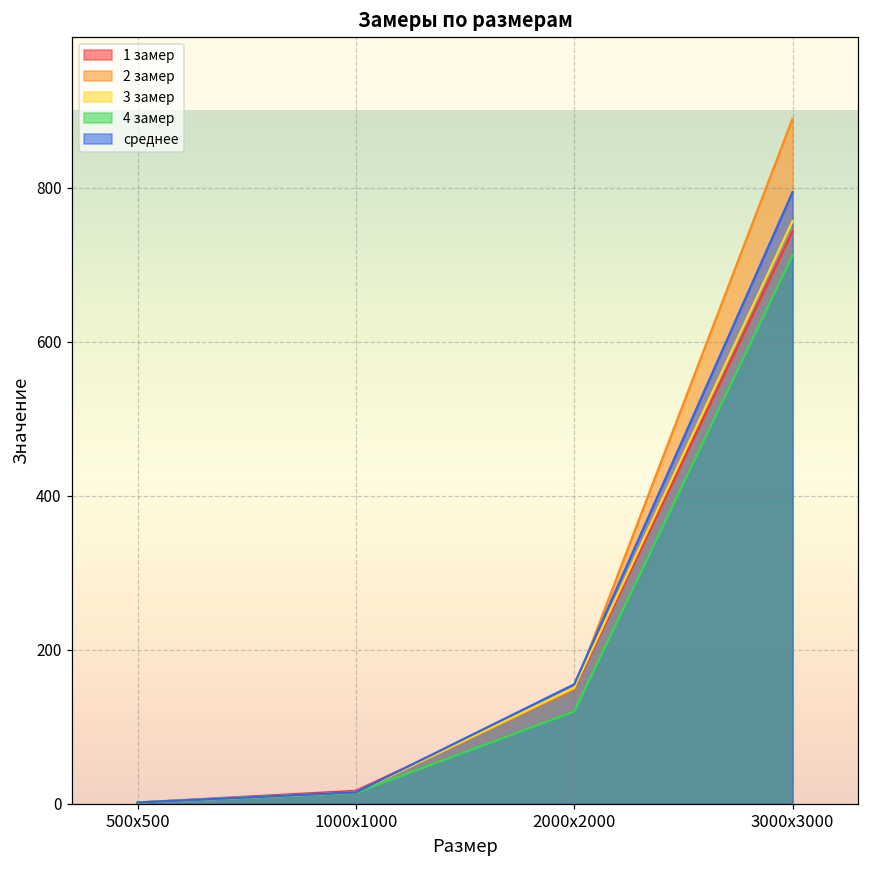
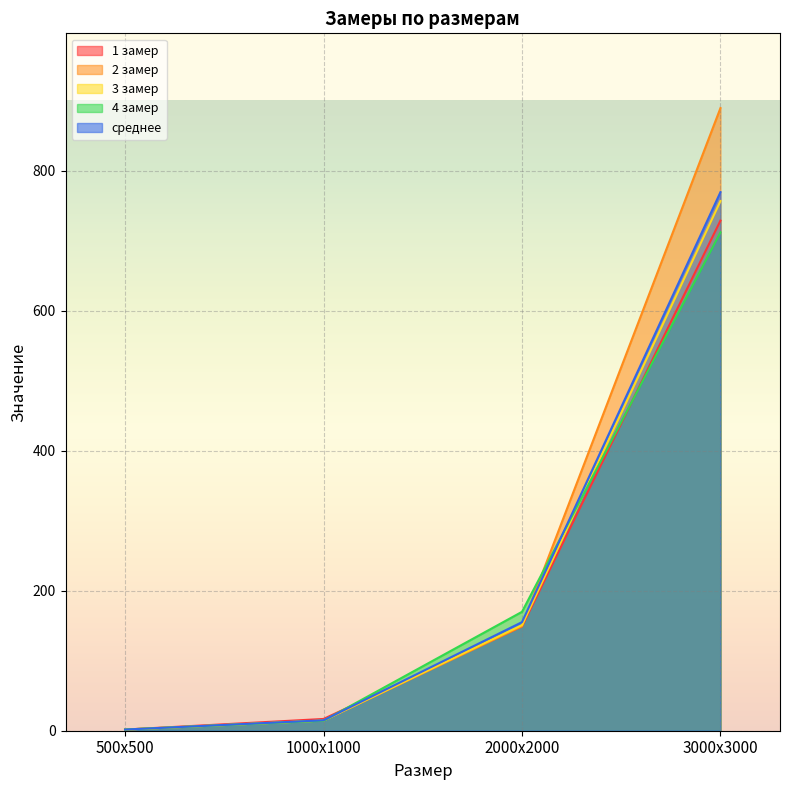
  {
    "1 замер": {
-     "3000х3000": 740
+     "3000х3000": 730
    },
    "2 замер": {
      "3000х3000": 890
    },
    "3 замер": {
      "3000х3000": 760
    },
    "4 замер": {
-     "2000х2000": 120,
+     "2000х2000": 170,
      "3000х3000": 710
    },
    "среднее": {
      "2000х2000": 160,
-     "3000х3000": 790
+     "3000х3000": 770
    }
  }
